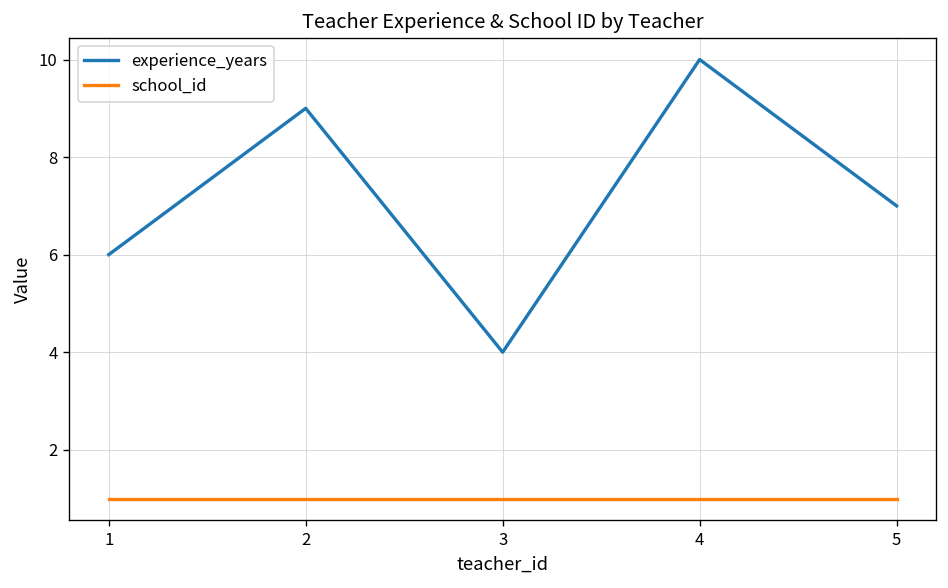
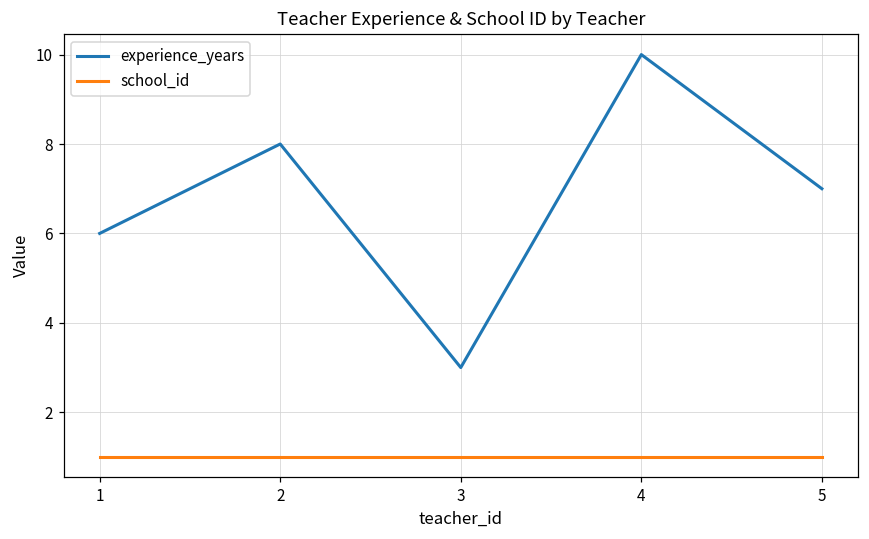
  {
    "experience_years": {
      "1": 6,
-     "2": 9,
-     "3": 4,
+     "2": 8,
+     "3": 3,
      "4": 10,
      "5": 7
    },
    "school_id": {
      "1": 1,
      "2": 1,
      "3": 1,
      "4": 1,
      "5": 1
    }
  }
